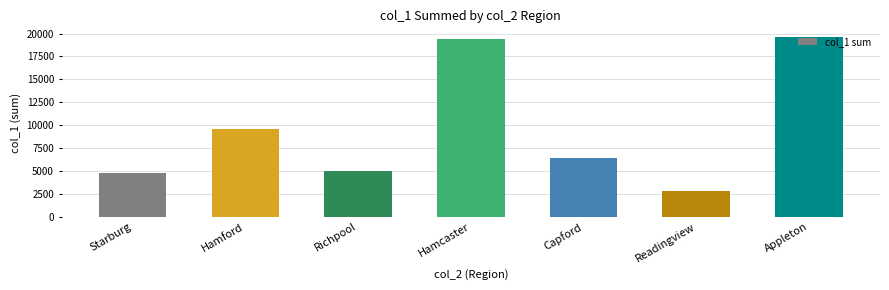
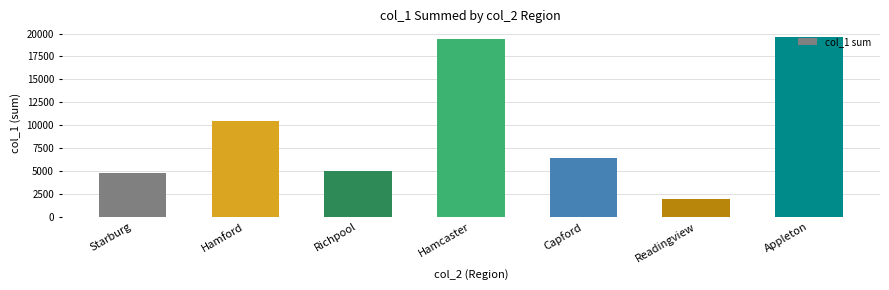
  {
    "Starburg": 5000,
-   "Hamford": 10000,
+   "Hamford": 11000,
    "Richpool": 5000,
    "Hamcaster": 19000,
    "Capford": 6000,
-   "Readingview": 3000,
+   "Readingview": 2000,
    "Appleton": 20000
  }
